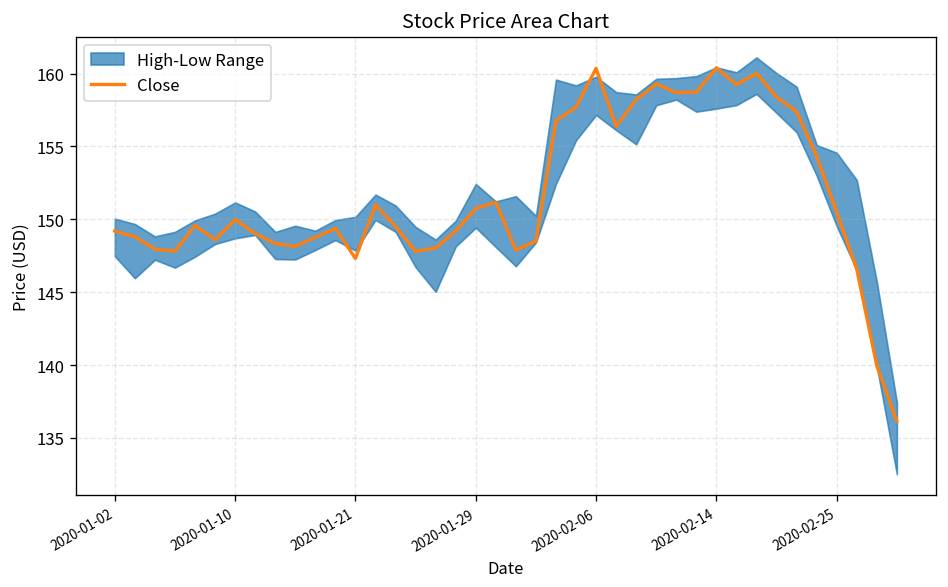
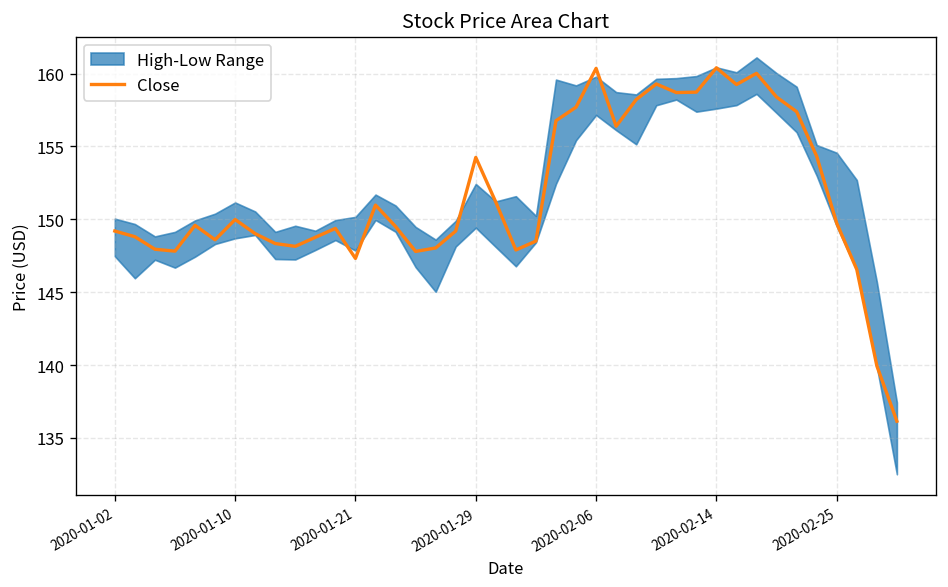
  {
    "Close": {
      "2020-01-02": 149.2,
      "2020-01-10": 150.0,
      "2020-01-21": 147.3,
-     "2020-01-29": 150.8,
+     "2020-01-29": 154.3,
      "2020-02-06": 160.4,
-     "2020-02-25": 150.5
+     "2020-02-25": 149.7
    }
  }
